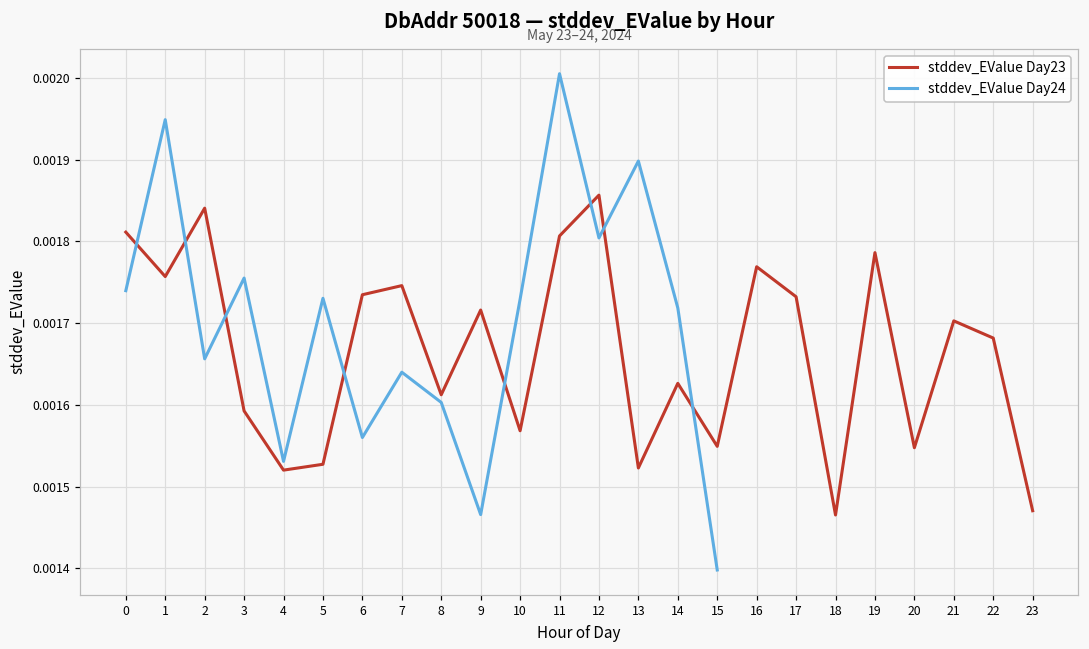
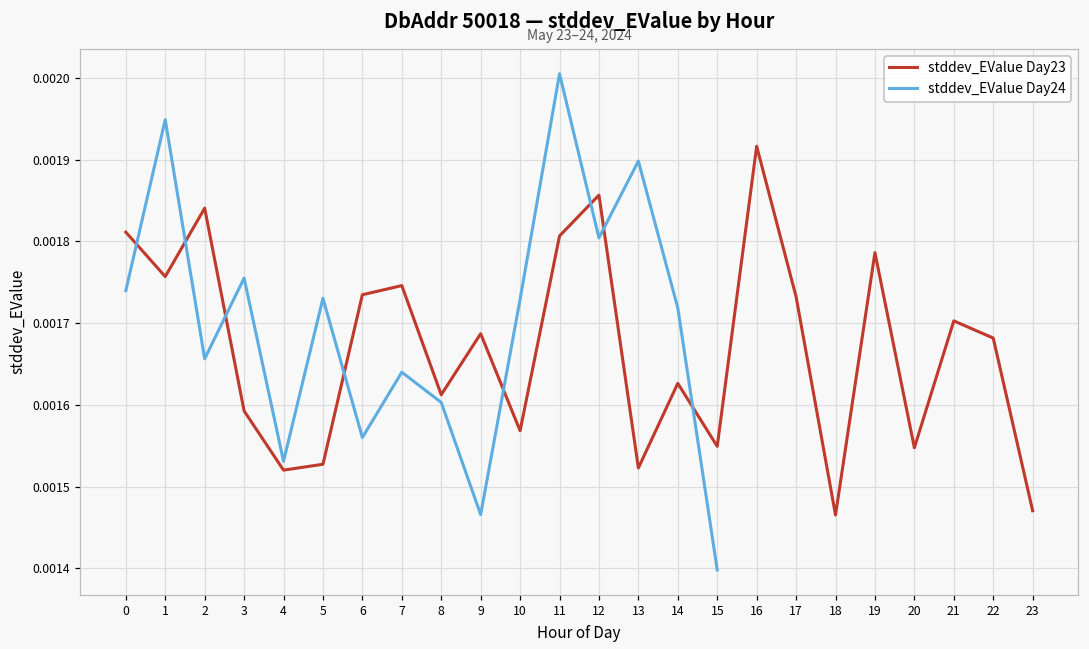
  {
    "stddev_EValue Day23": {
      "0": 0.00181,
      "1": 0.00176,
      "2": 0.00184,
      "3": 0.00159,
      "4": 0.00152,
      "5": 0.00153,
      "6": 0.00173,
      "7": 0.00175,
      "8": 0.00161,
-     "9": 0.00172,
+     "9": 0.00169,
      "10": 0.00157,
      "11": 0.00181,
      "12": 0.00186,
      "13": 0.00152,
      "14": 0.00163,
      "15": 0.00155,
-     "16": 0.00177,
+     "16": 0.00192,
      "17": 0.00173,
      "18": 0.00147,
      "19": 0.00179,
      "20": 0.00155,
      "21": 0.00170,
      "22": 0.00168,
      "23": 0.00147
    },
    "stddev_EValue Day24": {
      "0": 0.00174,
      "1": 0.00195,
      "2": 0.00166,
      "3": 0.00176,
      "4": 0.00153,
      "5": 0.00173,
      "6": 0.00156,
      "7": 0.00164,
      "8": 0.00160,
      "9": 0.00147,
      "10": 0.00173,
      "11": 0.00201,
      "12": 0.00180,
      "13": 0.00190,
      "14": 0.00172,
      "15": 0.00140
    }
  }
